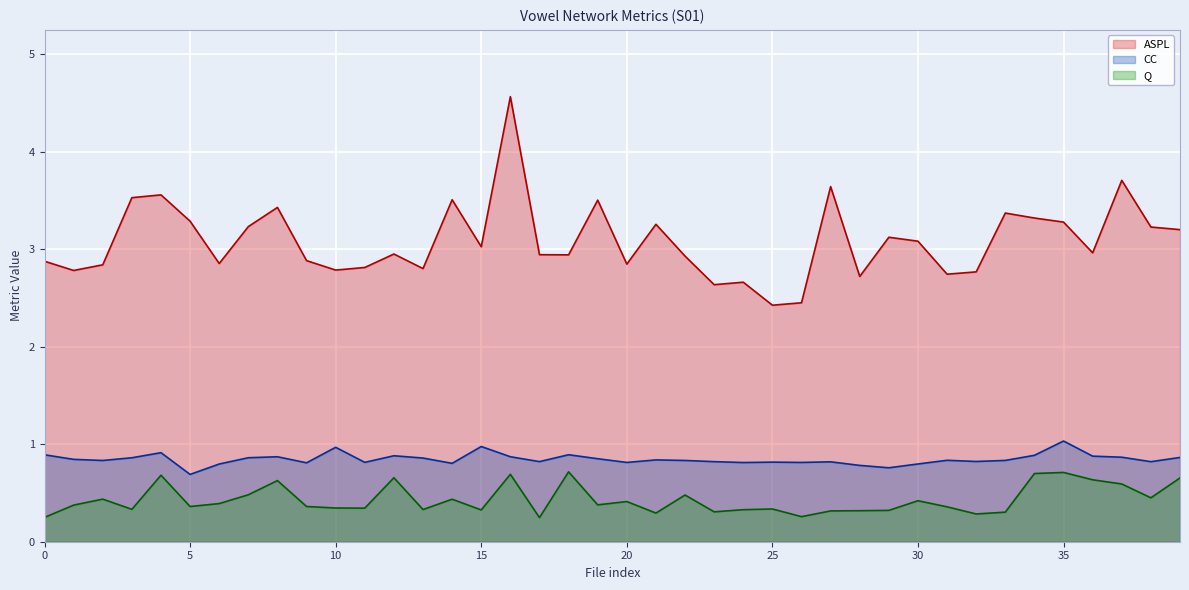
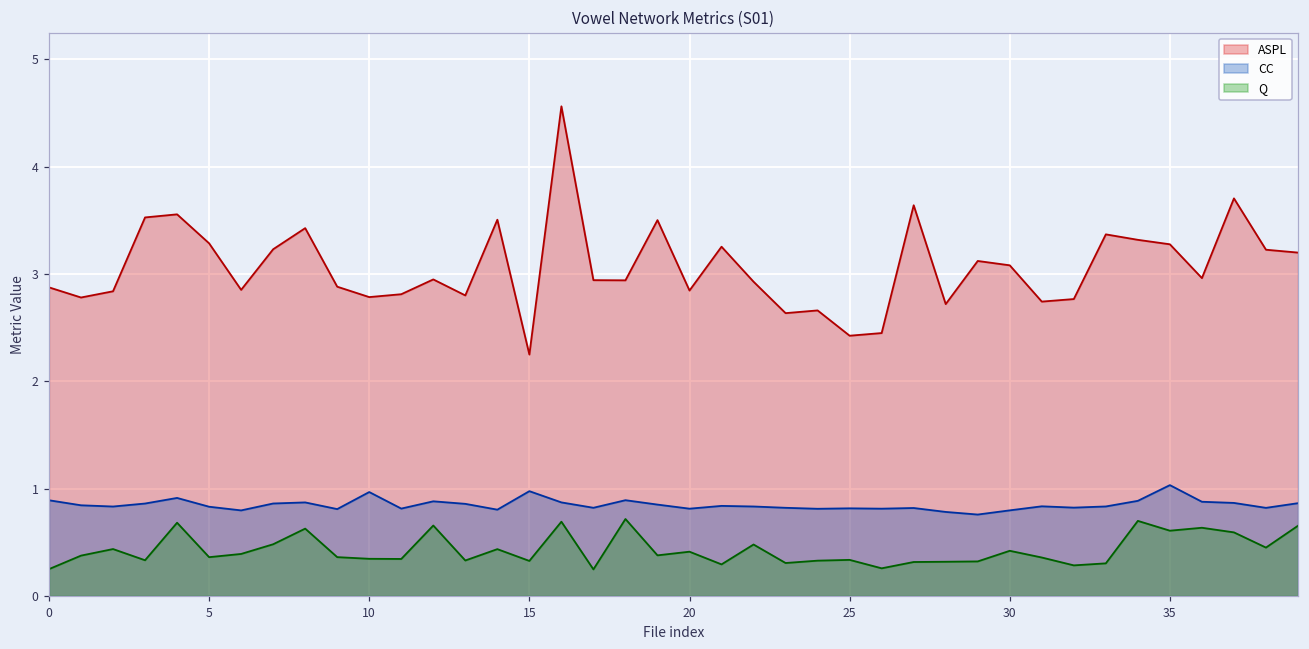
  {
    "ASPL": {
      "0": 2.9,
      "5": 3.3,
      "10": 2.8,
-     "15": 3.0,
+     "15": 2.2,
      "20": 2.8,
      "25": 2.4,
      "30": 3.1,
      "35": 3.3
    },
    "CC": {
      "0": 0.9,
-     "5": 0.7,
+     "5": 0.8,
      "10": 1.0,
      "15": 1.0,
      "20": 0.8,
      "25": 0.8,
      "30": 0.8,
      "35": 1.0
    },
    "Q": {
      "0": 0.2,
      "5": 0.4,
      "10": 0.3,
      "15": 0.3,
      "20": 0.4,
      "25": 0.3,
      "30": 0.4,
-     "35": 0.7
+     "35": 0.6
    }
  }
